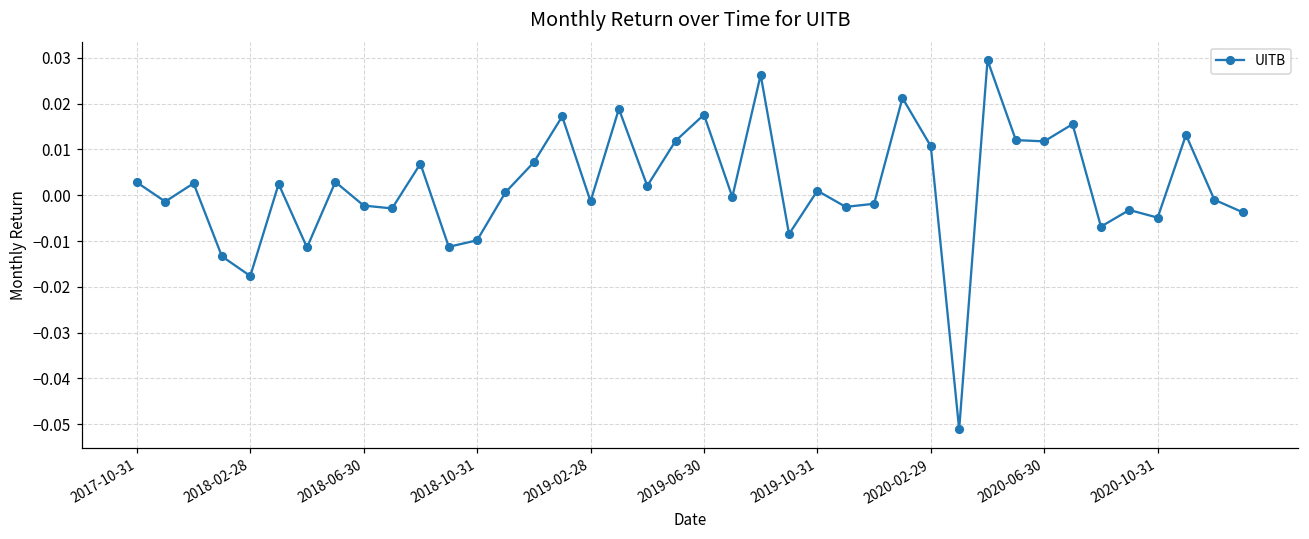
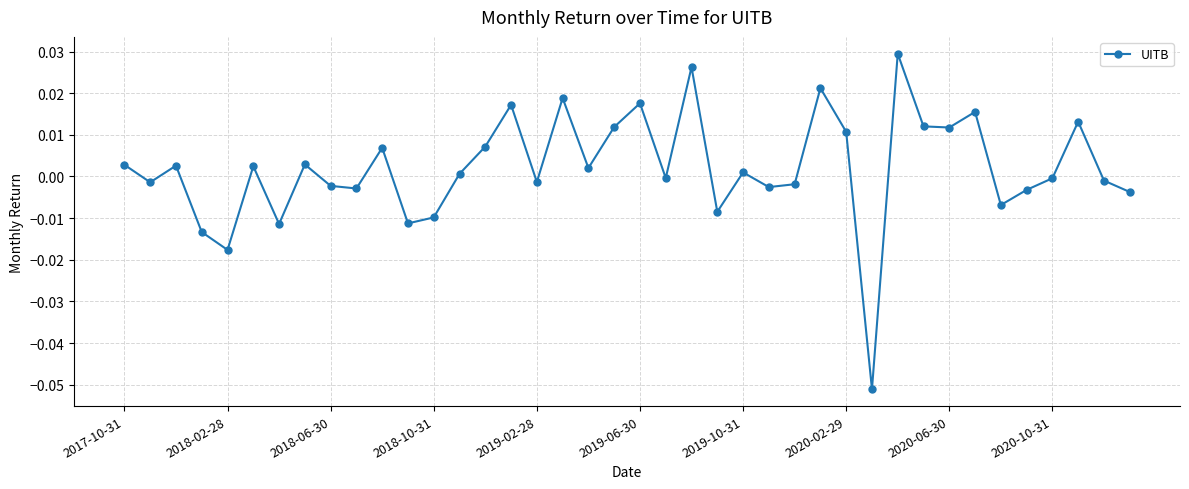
  {
    "2017-10-31": 0.003,
    "2018-02-28": -0.018,
    "2018-06-30": -0.002,
    "2018-10-31": -0.010,
    "2019-02-28": -0.001,
    "2019-06-30": 0.018,
    "2019-10-31": 0.001,
    "2020-02-29": 0.011,
    "2020-06-30": 0.012,
-   "2020-10-31": -0.005
+   "2020-10-31": 0.000
  }
